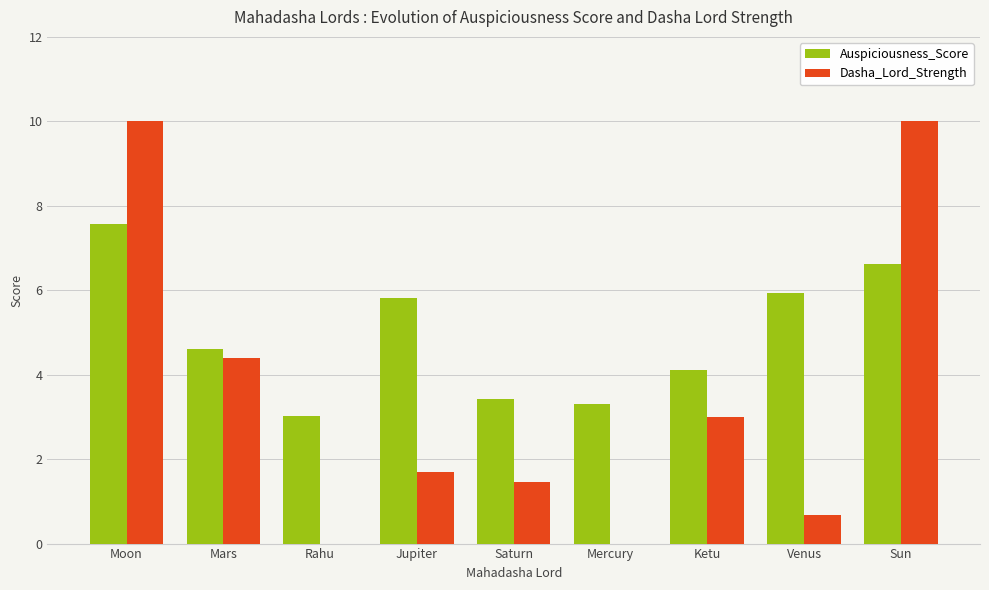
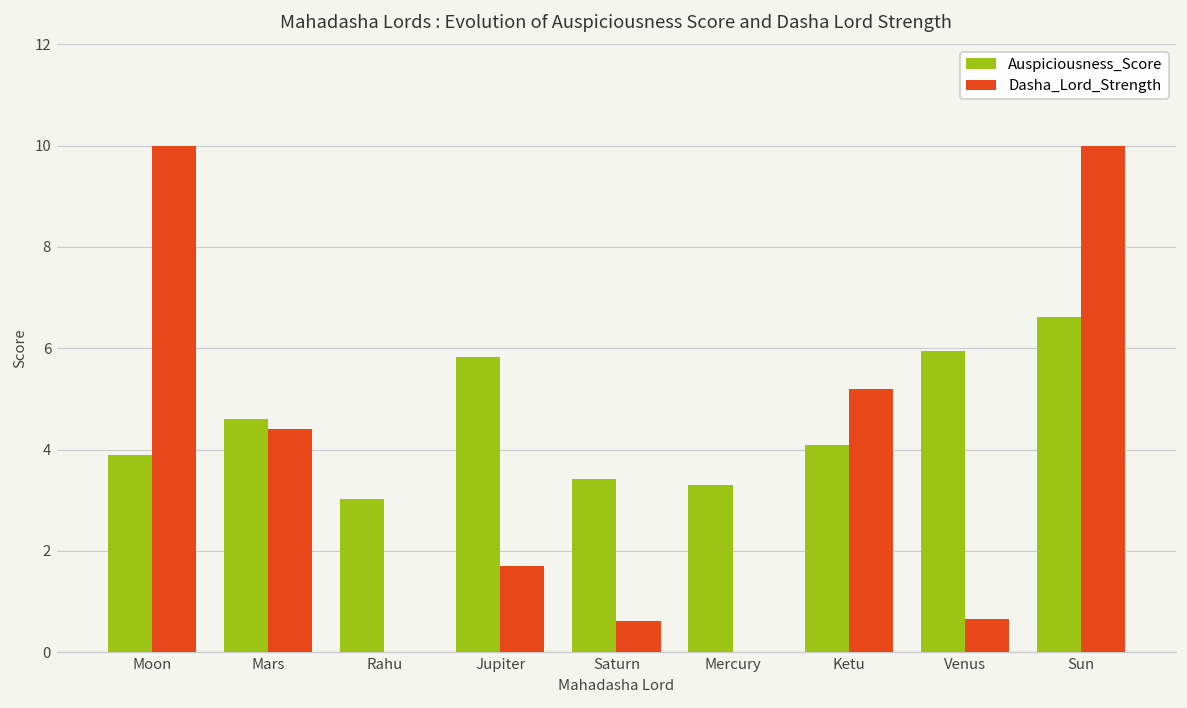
  {
    "Auspiciousness_Score": {
-     "Moon": 7.6,
+     "Moon": 3.9,
      "Mars": 4.6,
      "Rahu": 3.0,
      "Jupiter": 5.8,
      "Saturn": 3.4,
      "Mercury": 3.3,
      "Ketu": 4.1,
      "Venus": 5.9,
      "Sun": 6.6
    },
    "Dasha_Lord_Strength": {
      "Moon": 10.0,
      "Mars": 4.4,
      "Rahu": 0.0,
      "Jupiter": 1.7,
-     "Saturn": 1.5,
+     "Saturn": 0.6,
      "Mercury": 0.0,
-     "Ketu": 3.0,
+     "Ketu": 5.2,
      "Venus": 0.7,
      "Sun": 10.0
    }
  }
